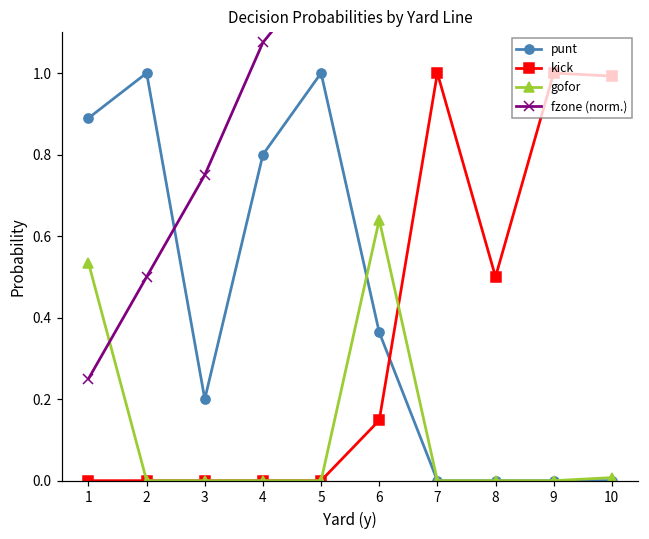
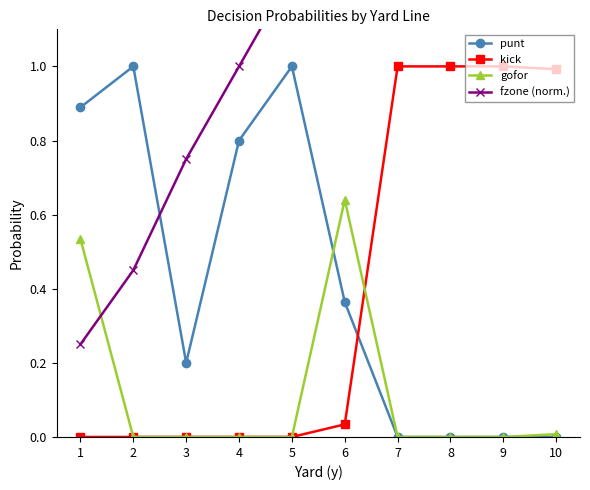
  {
    "punt": {
      "1": 0.89,
      "2": 1.00,
      "3": 0.20,
      "4": 0.80,
      "5": 1.00,
      "6": 0.36,
      "10": 0.00
    },
    "kick": {
      "1": 0.00,
-     "6": 0.15,
+     "6": 0.03,
      "7": 1.00,
-     "8": 0.5
+     "8": 1.0
    },
    "gofor": {
      "1": 0.53,
      "6": 0.64,
      "10": 0.01
    },
    "fzone (norm.)": {
      "1": 0.25,
-     "2": 0.50,
+     "2": 0.45,
      "3": 0.75,
-     "4": 1.08
+     "4": 1.00
    }
  }
